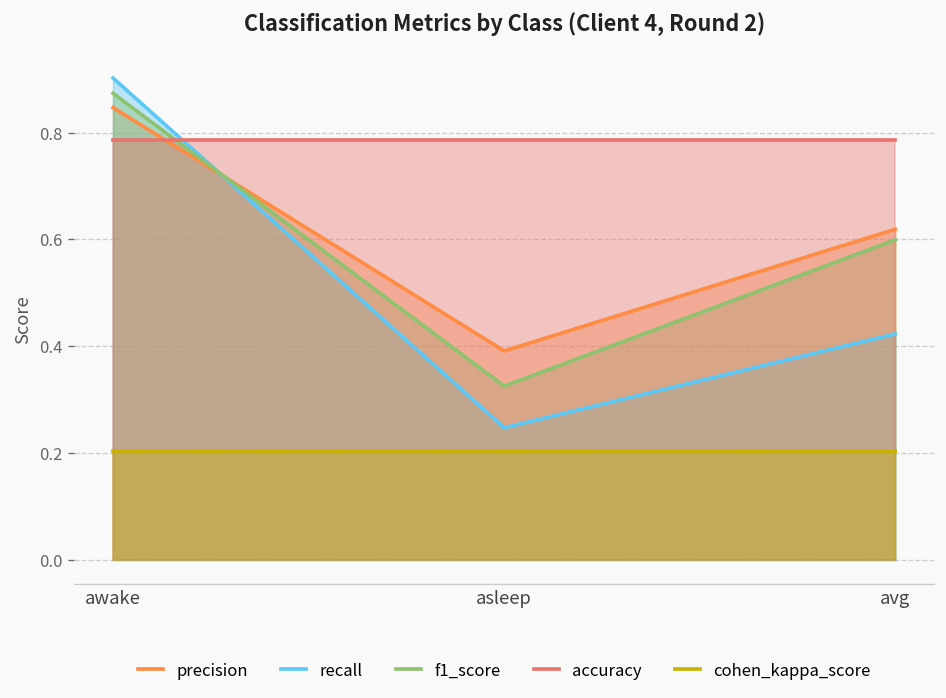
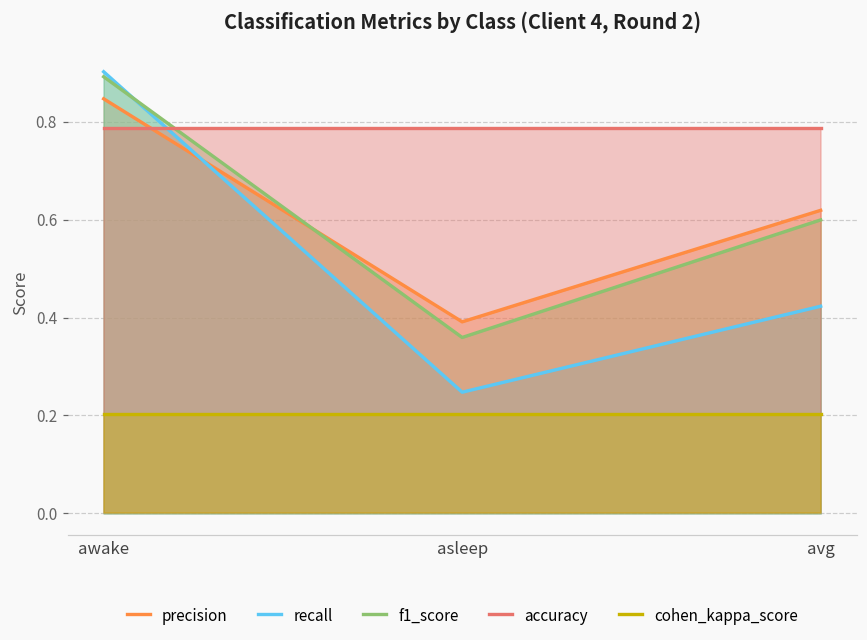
  {
    "recall": {
      "awake": 0.90,
      "asleep": 0.25,
      "avg": 0.42
    },
    "f1_score": {
-     "awake": 0.87,
-     "asleep": 0.33,
+     "awake": 0.89,
+     "asleep": 0.36,
      "avg": 0.60
    },
    "cohen_kappa_score": {
      "awake": 0.20,
      "asleep": 0.20,
      "avg": 0.20
    }
  }
